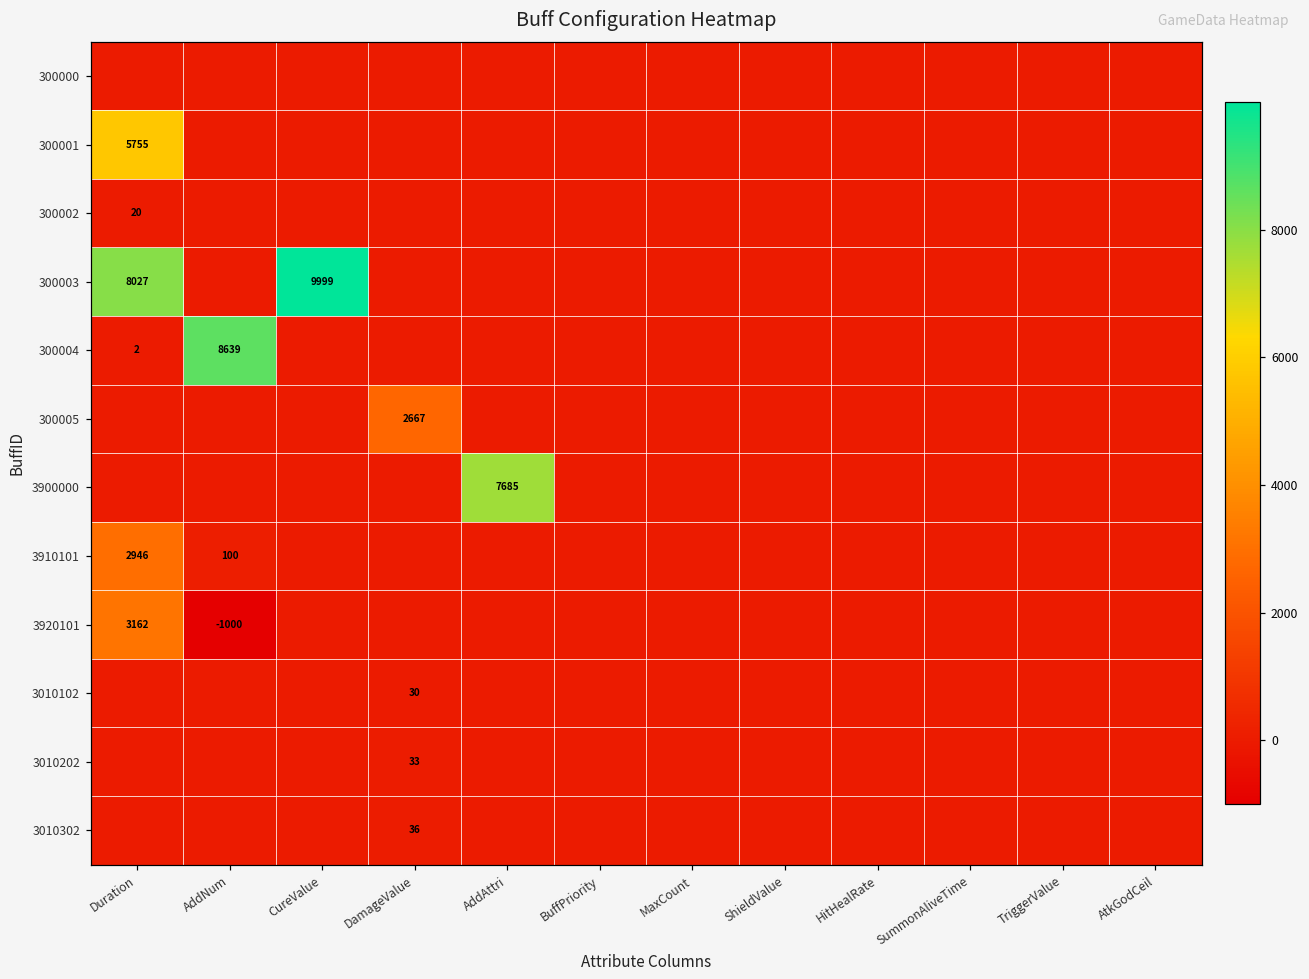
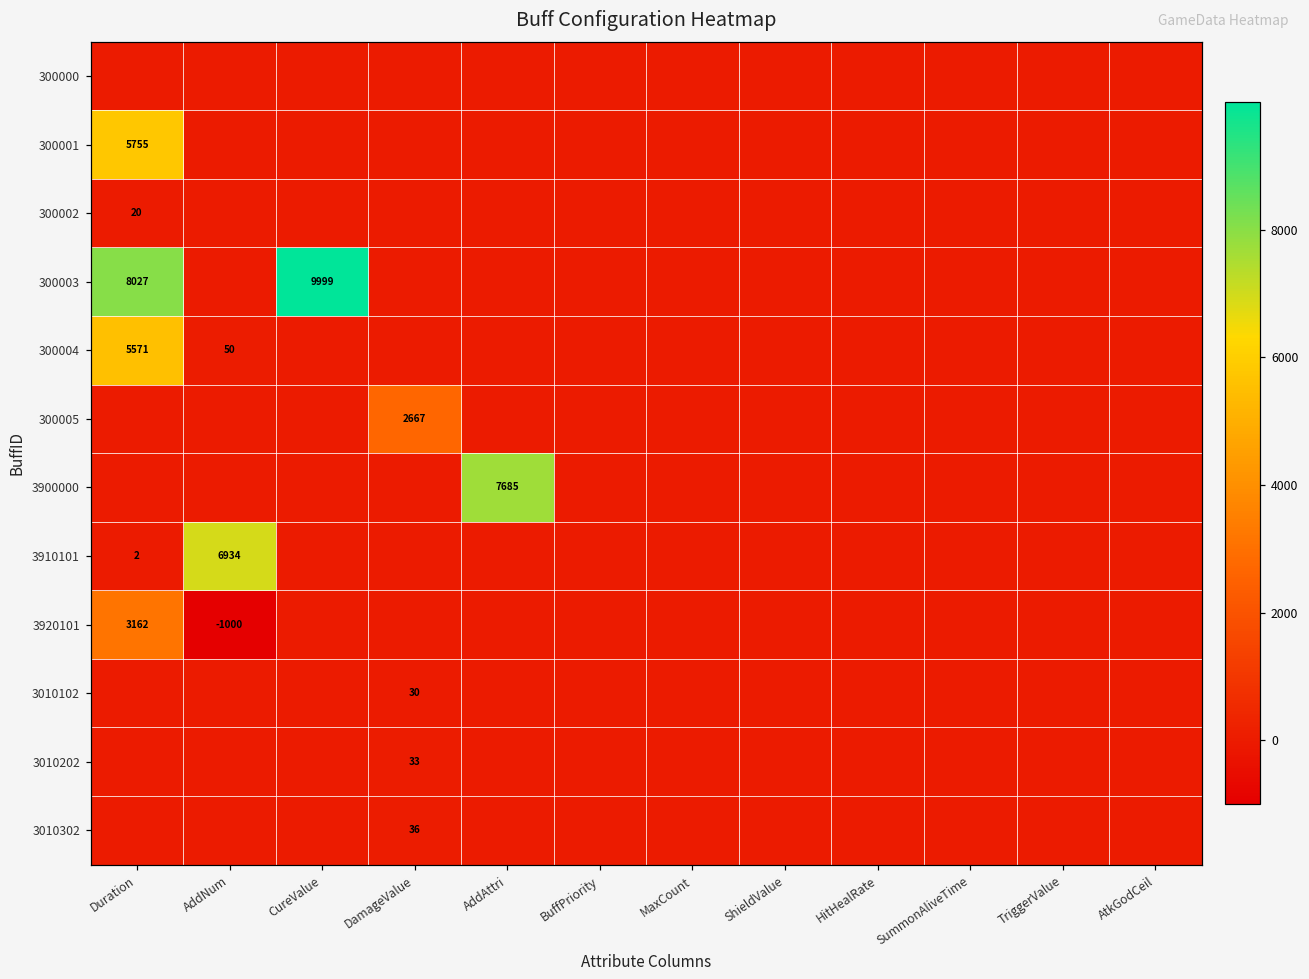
  {
    "300001": {
      "Duration": 5755
    },
    "300002": {
      "Duration": 20
    },
    "300003": {
      "Duration": 8027,
      "CureValue": 9999
    },
    "300004": {
-     "Duration": 2,
-     "AddNum": 8639
+     "Duration": 5571,
+     "AddNum": 50
    },
    "300005": {
      "DamageValue": 2667
    },
    "3900000": {
      "AddAttri": 7685
    },
    "3910101": {
-     "Duration": 2946,
-     "AddNum": 100
+     "Duration": 2,
+     "AddNum": 6934
    },
    "3920101": {
      "Duration": 3162,
      "AddNum": -1000
    },
    "3010102": {
      "DamageValue": 30
    },
    "3010202": {
      "DamageValue": 33
    },
    "3010302": {
      "DamageValue": 36
    }
  }
